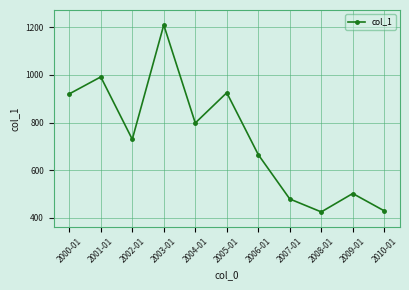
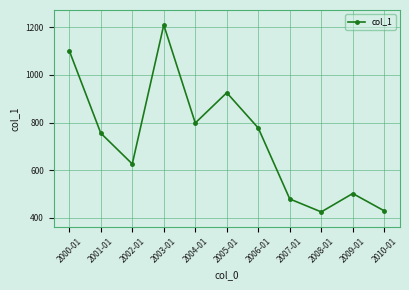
  {
-   "2000-01": 920,
-   "2001-01": 990,
-   "2002-01": 730,
+   "2000-01": 1100,
+   "2001-01": 760,
+   "2002-01": 630,
    "2003-01": 1210,
    "2004-01": 800,
    "2005-01": 930,
-   "2006-01": 670,
+   "2006-01": 780,
    "2007-01": 480,
    "2008-01": 430,
    "2009-01": 500,
    "2010-01": 430
  }
